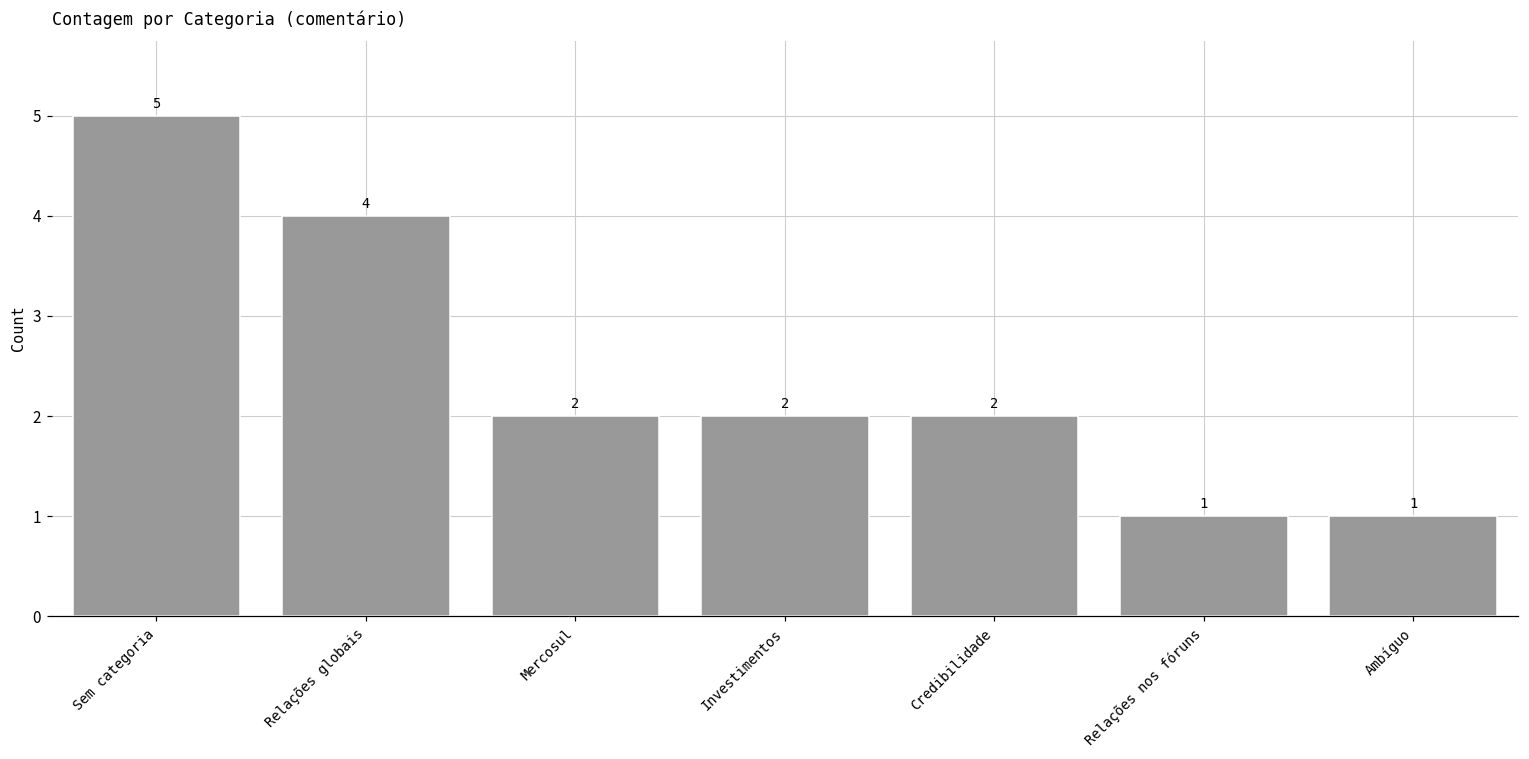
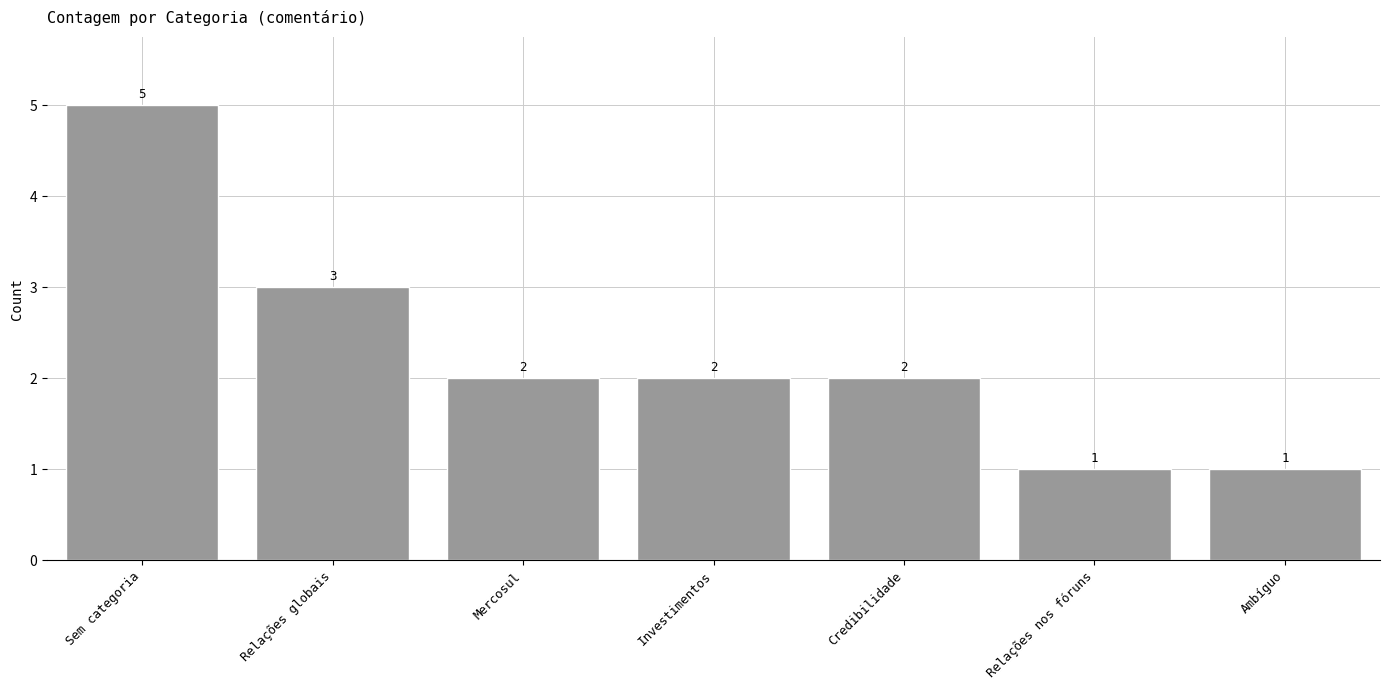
  {
    "Sem categoria": 5,
-   "Relações globais": 4,
+   "Relações globais": 3,
    "Mercosul": 2,
    "Investimentos": 2,
    "Credibilidade": 2,
    "Relações nos fóruns": 1,
    "Ambíguo": 1
  }
